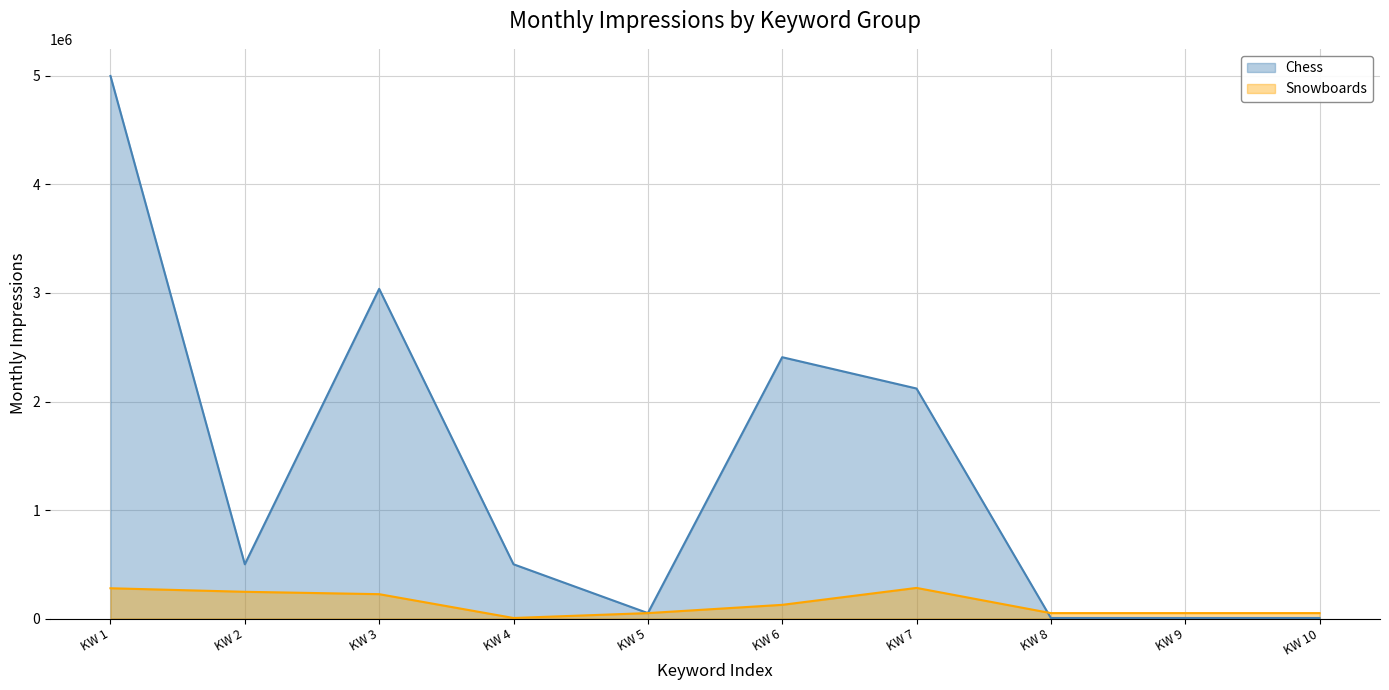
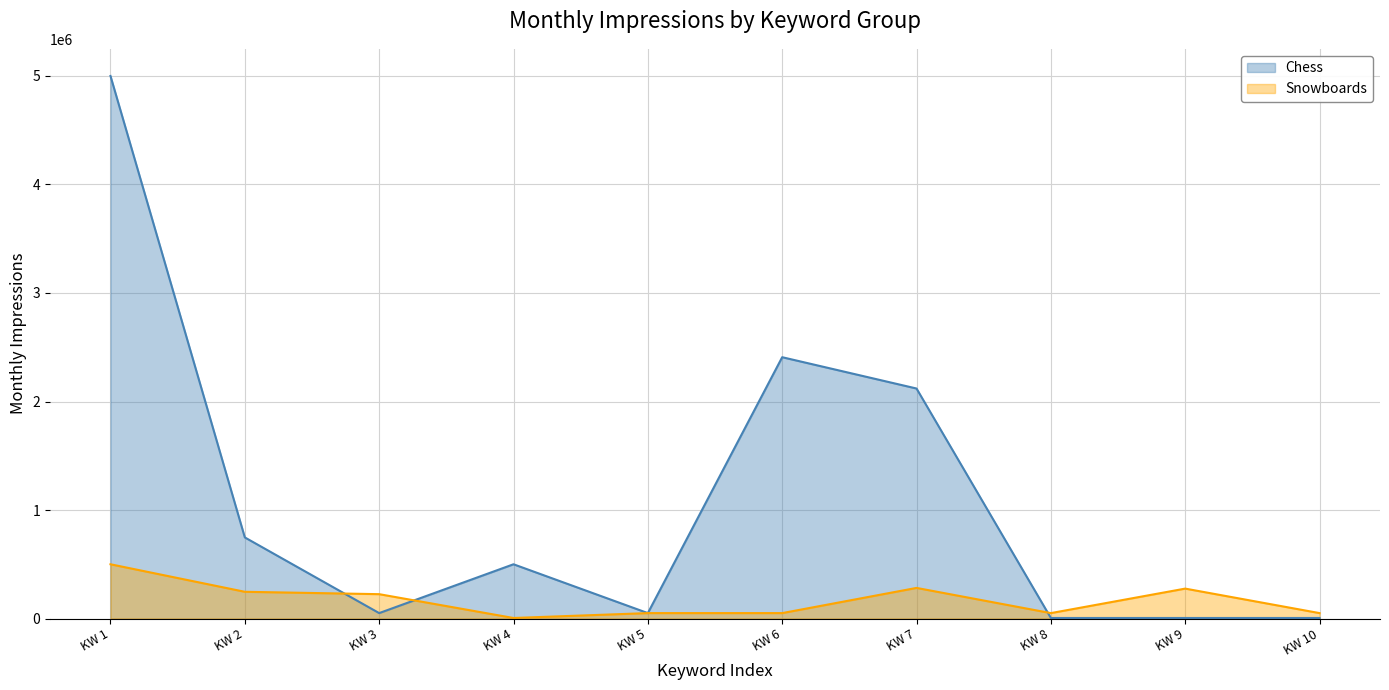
  {
    "Chess": {
      "KW 1": 5000000,
-     "KW 2": 500000,
-     "KW 3": 3040000,
+     "KW 2": 750000,
+     "KW 3": 50000,
      "KW 4": 500000,
      "KW 6": 2410000,
      "KW 7": 2120000,
      "KW 8": 10000,
      "KW 9": 10000,
      "KW 10": 10000
    },
    "Snowboards": {
-     "KW 1": 280000,
+     "KW 1": 500000,
      "KW 2": 250000,
      "KW 3": 220000,
      "KW 4": 10000,
-     "KW 6": 130000,
+     "KW 6": 50000,
      "KW 7": 280000,
      "KW 8": 50000,
-     "KW 9": 50000,
+     "KW 9": 280000,
      "KW 10": 50000
    }
  }
